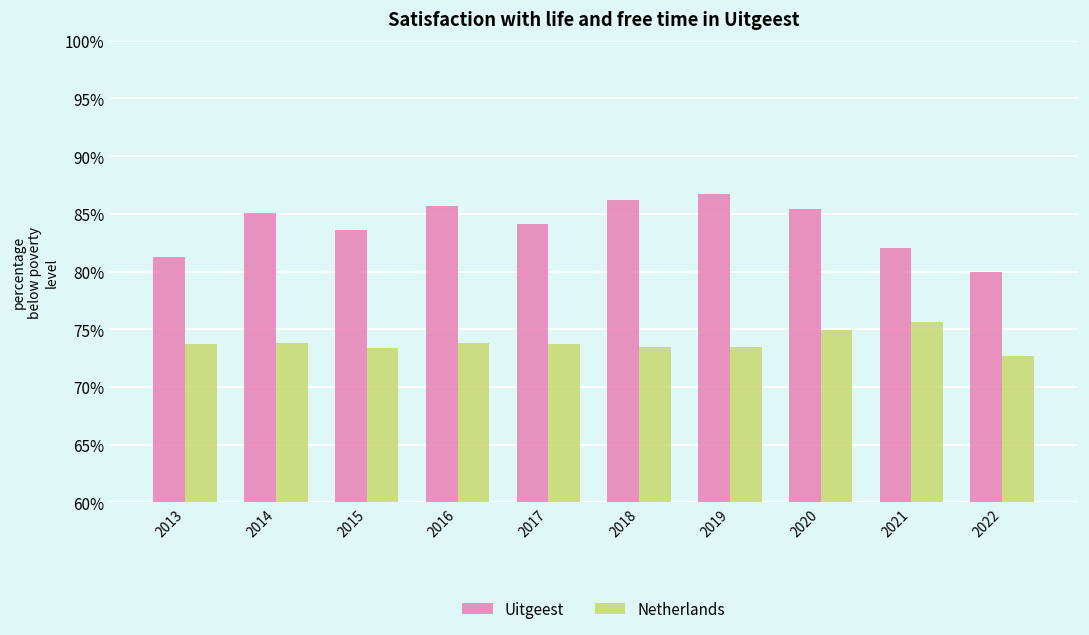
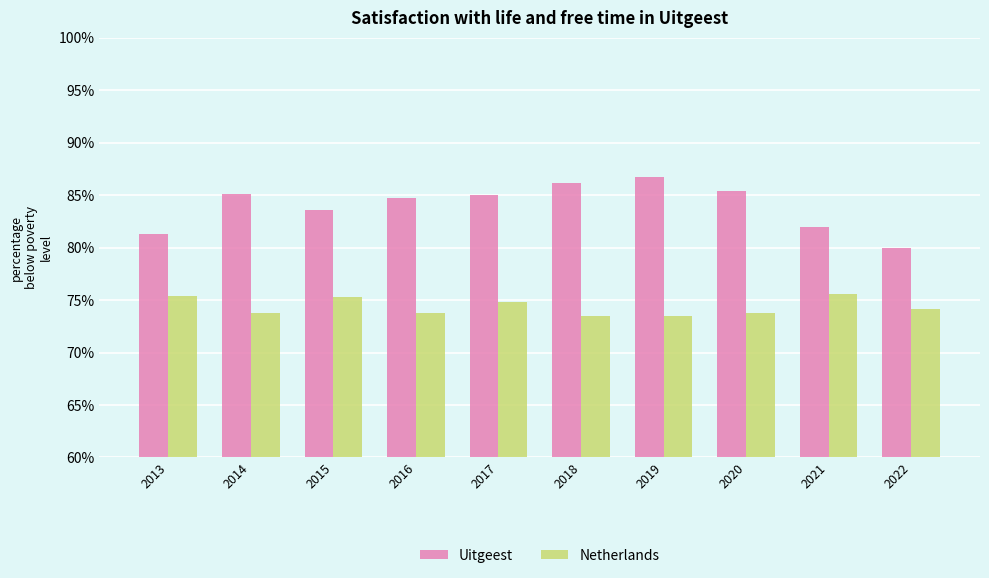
  {
    "Uitgeest": {
      "2013": "81.3%",
      "2014": "85.1%",
      "2015": "83.6%",
-     "2016": "85.7%",
-     "2017": "84.1%",
+     "2016": "84.7%",
+     "2017": "85.0%",
      "2018": "86.2%",
      "2019": "86.7%",
      "2020": "85.4%",
      "2021": "82.0%",
      "2022": "80.0%"
    },
    "Netherlands": {
-     "2013": "73.7%",
+     "2013": "75.4%",
      "2014": "73.8%",
-     "2015": "73.4%",
+     "2015": "75.3%",
      "2016": "73.8%",
-     "2017": "73.7%",
+     "2017": "74.8%",
      "2018": "73.5%",
      "2019": "73.5%",
-     "2020": "74.9%",
+     "2020": "73.8%",
      "2021": "75.6%",
-     "2022": "72.7%"
+     "2022": "74.1%"
    }
  }
